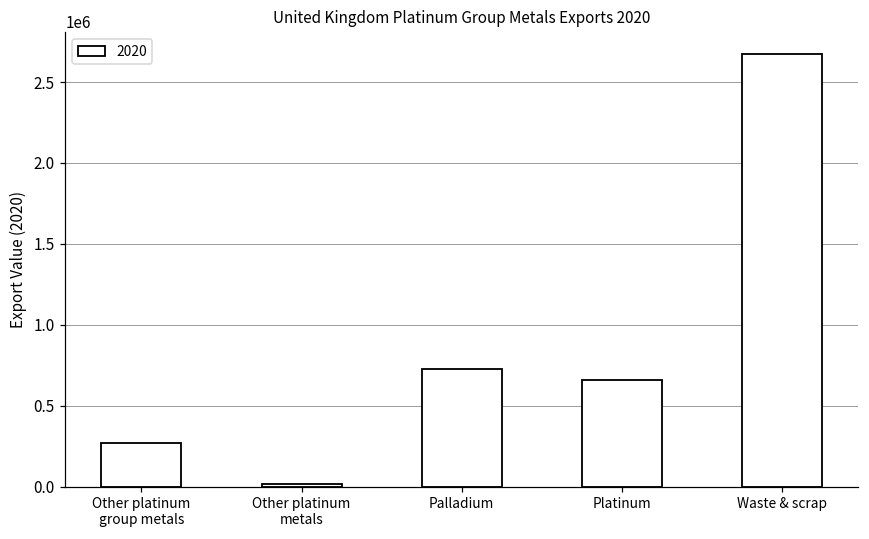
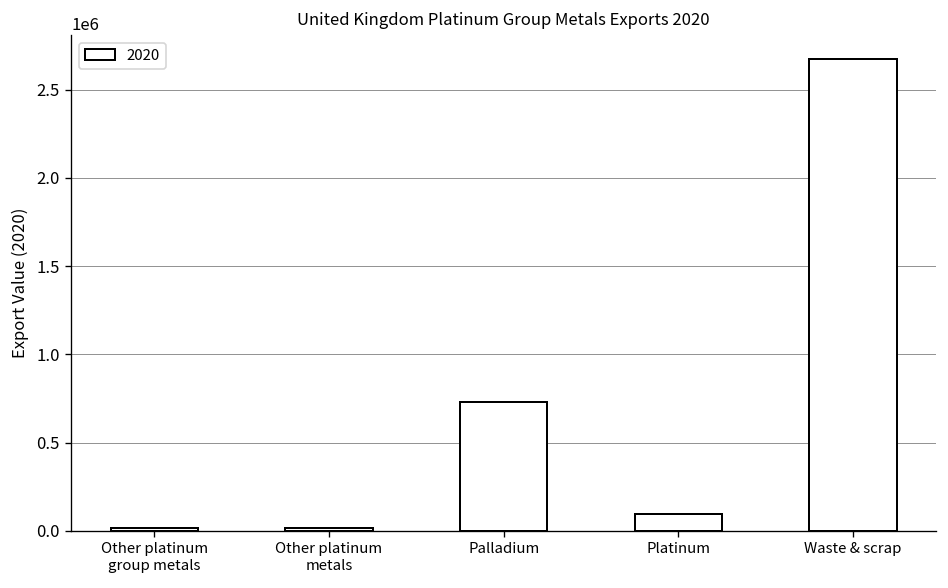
  {
-   "Other platinum group metals": 270000,
+   "Other platinum group metals": 20000,
    "Other platinum metals": 20000,
    "Palladium": 730000,
-   "Platinum": 660000,
+   "Platinum": 100000,
    "Waste & scrap": 2670000
  }
